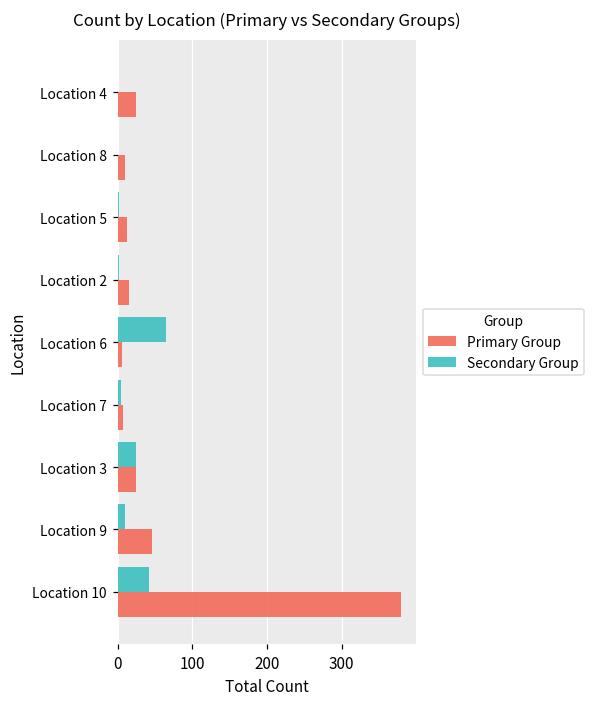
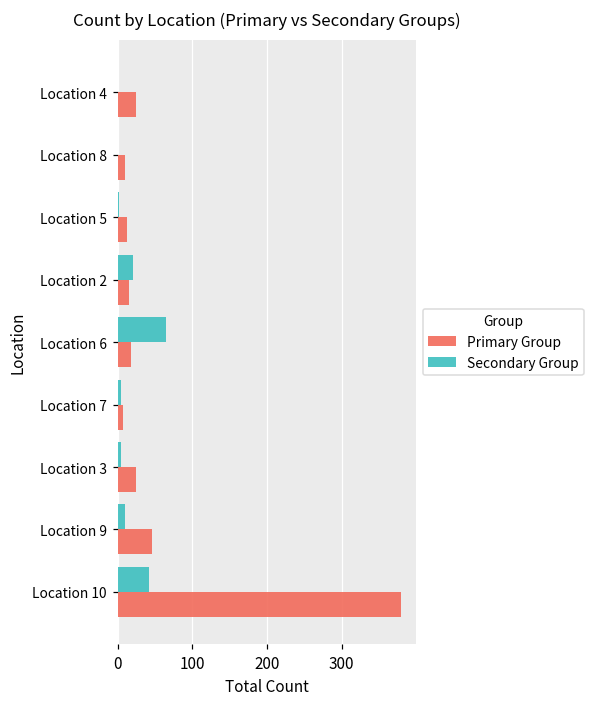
  {
    "Primary Group": {
      "Location 4": 30,
      "Location 8": 10,
      "Location 5": 10,
      "Location 2": 20,
-     "Location 6": 10,
+     "Location 6": 20,
      "Location 7": 10,
      "Location 3": 30,
      "Location 9": 50,
      "Location 10": 380
    },
    "Secondary Group": {
-     "Location 2": 0,
+     "Location 2": 20,
      "Location 6": 60,
      "Location 7": 0,
-     "Location 3": 20,
+     "Location 3": 10,
      "Location 9": 10,
      "Location 10": 40
    }
  }
